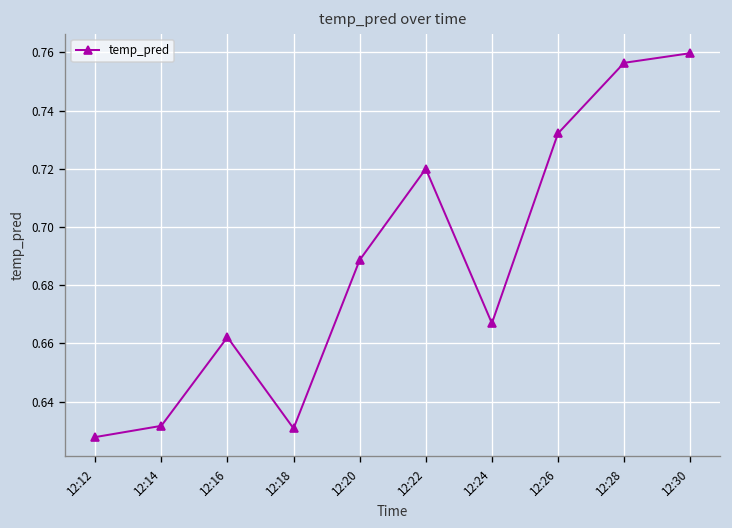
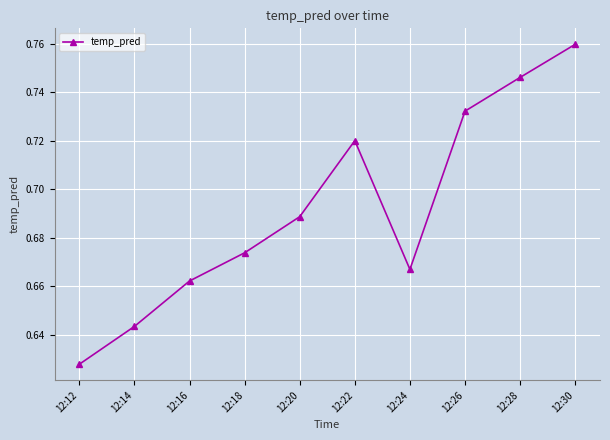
  {
    "12:12": 0.628,
-   "12:14": 0.632,
+   "12:14": 0.643,
    "12:16": 0.662,
-   "12:18": 0.631,
+   "12:18": 0.674,
    "12:20": 0.689,
    "12:22": 0.720,
    "12:24": 0.667,
    "12:26": 0.732,
-   "12:28": 0.756,
+   "12:28": 0.746,
    "12:30": 0.760
  }
